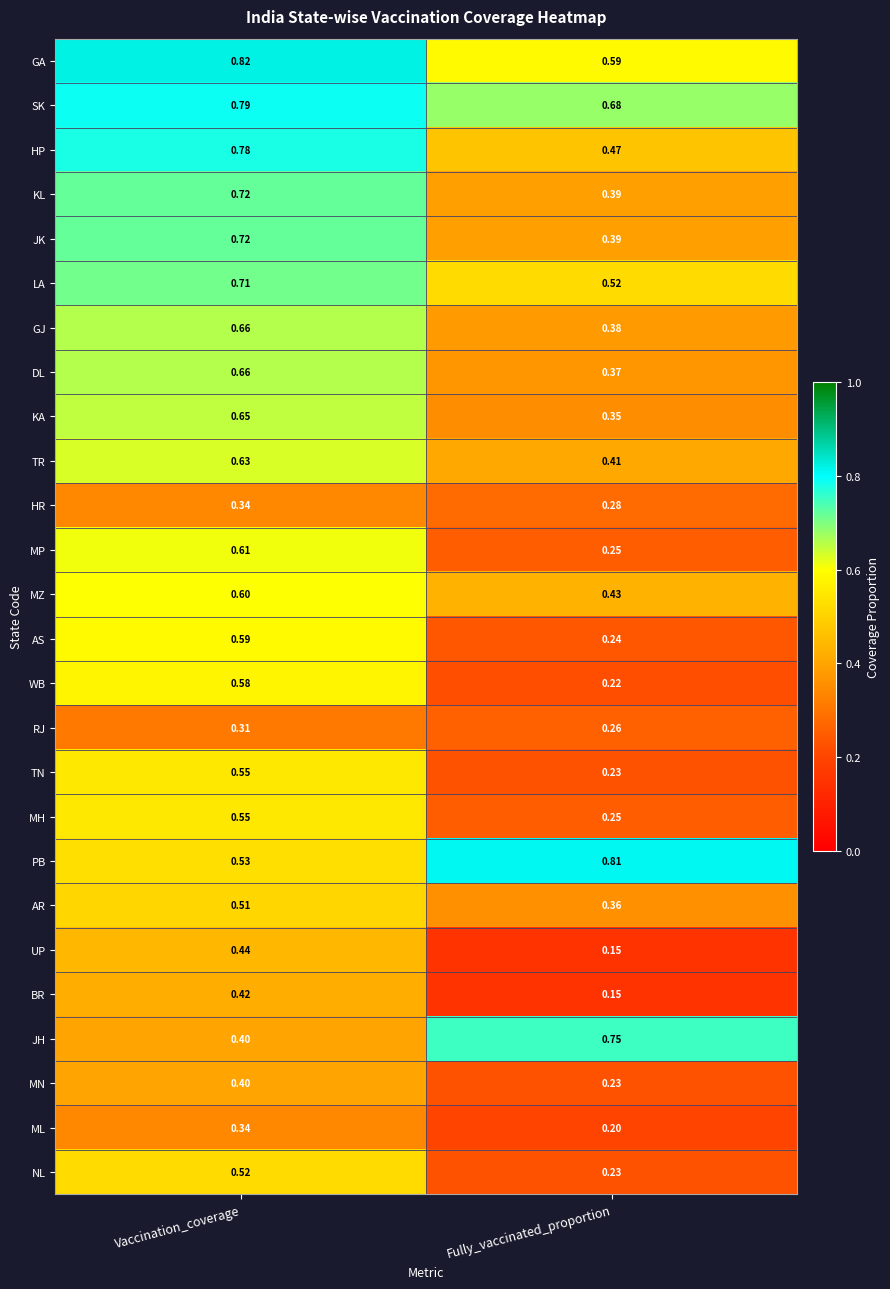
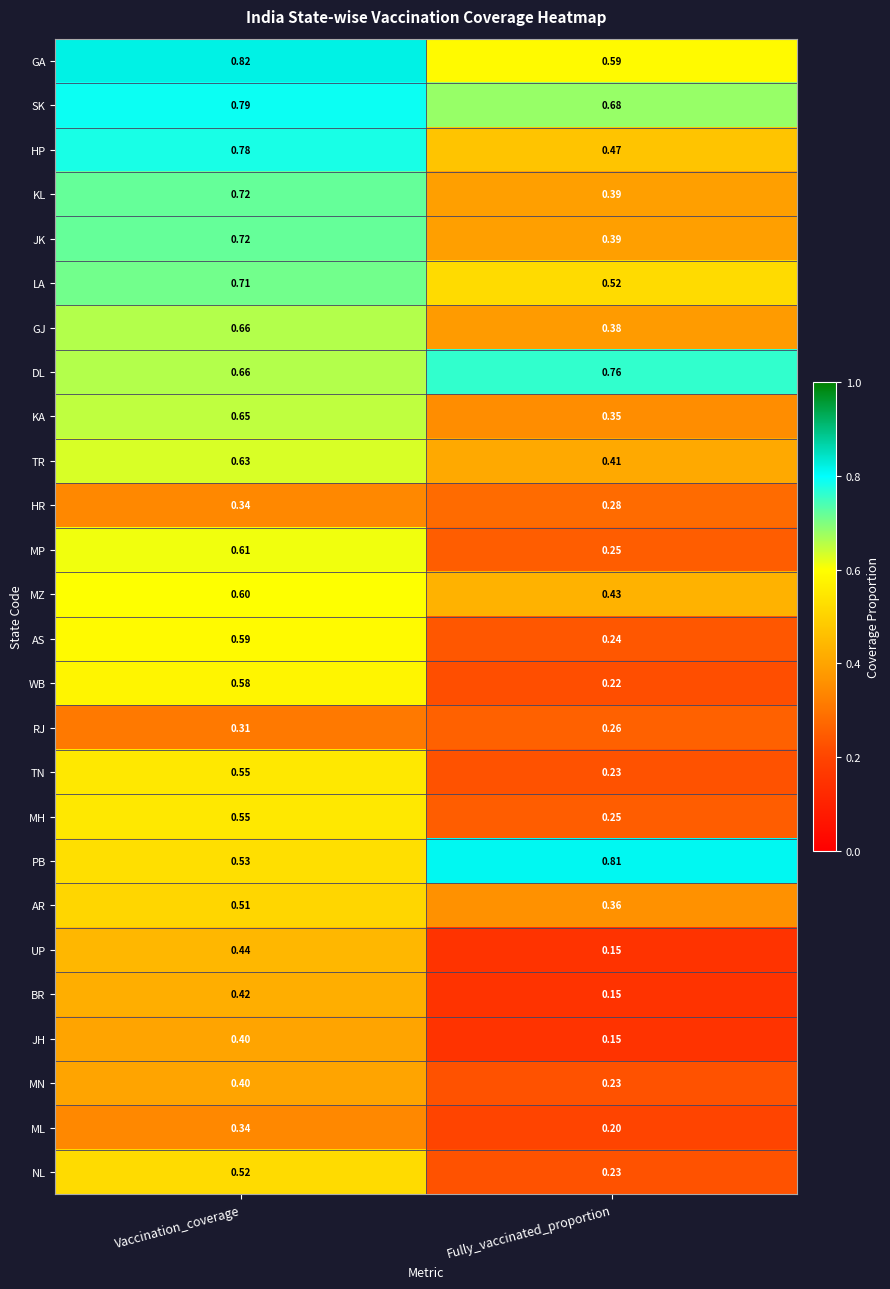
  {
    "GA": {
      "Vaccination_coverage": 0.82,
      "Fully_vaccinated_proportion": 0.59
    },
    "SK": {
      "Vaccination_coverage": 0.79,
      "Fully_vaccinated_proportion": 0.68
    },
    "HP": {
      "Vaccination_coverage": 0.78,
      "Fully_vaccinated_proportion": 0.47
    },
    "KL": {
      "Vaccination_coverage": 0.72,
      "Fully_vaccinated_proportion": 0.39
    },
    "JK": {
      "Vaccination_coverage": 0.72,
      "Fully_vaccinated_proportion": 0.39
    },
    "LA": {
      "Vaccination_coverage": 0.71,
      "Fully_vaccinated_proportion": 0.52
    },
    "GJ": {
      "Vaccination_coverage": 0.66,
      "Fully_vaccinated_proportion": 0.38
    },
    "DL": {
      "Vaccination_coverage": 0.66,
-     "Fully_vaccinated_proportion": 0.37
+     "Fully_vaccinated_proportion": 0.76
    },
    "KA": {
      "Vaccination_coverage": 0.65,
      "Fully_vaccinated_proportion": 0.35
    },
    "TR": {
      "Vaccination_coverage": 0.63,
      "Fully_vaccinated_proportion": 0.41
    },
    "HR": {
      "Vaccination_coverage": 0.34,
      "Fully_vaccinated_proportion": 0.28
    },
    "MP": {
      "Vaccination_coverage": 0.61,
      "Fully_vaccinated_proportion": 0.25
    },
    "MZ": {
      "Vaccination_coverage": 0.60,
      "Fully_vaccinated_proportion": 0.43
    },
    "AS": {
      "Vaccination_coverage": 0.59,
      "Fully_vaccinated_proportion": 0.24
    },
    "WB": {
      "Vaccination_coverage": 0.58,
      "Fully_vaccinated_proportion": 0.22
    },
    "RJ": {
      "Vaccination_coverage": 0.31,
      "Fully_vaccinated_proportion": 0.26
    },
    "TN": {
      "Vaccination_coverage": 0.55,
      "Fully_vaccinated_proportion": 0.23
    },
    "MH": {
      "Vaccination_coverage": 0.55,
      "Fully_vaccinated_proportion": 0.25
    },
    "PB": {
      "Vaccination_coverage": 0.53,
      "Fully_vaccinated_proportion": 0.81
    },
    "AR": {
      "Vaccination_coverage": 0.51,
      "Fully_vaccinated_proportion": 0.36
    },
    "UP": {
      "Vaccination_coverage": 0.44,
      "Fully_vaccinated_proportion": 0.15
    },
    "BR": {
      "Vaccination_coverage": 0.42,
      "Fully_vaccinated_proportion": 0.15
    },
    "JH": {
      "Vaccination_coverage": 0.40,
-     "Fully_vaccinated_proportion": 0.75
+     "Fully_vaccinated_proportion": 0.15
    },
    "MN": {
      "Vaccination_coverage": 0.40,
      "Fully_vaccinated_proportion": 0.23
    },
    "ML": {
      "Vaccination_coverage": 0.34,
      "Fully_vaccinated_proportion": 0.20
    },
    "NL": {
      "Vaccination_coverage": 0.52,
      "Fully_vaccinated_proportion": 0.23
    }
  }
